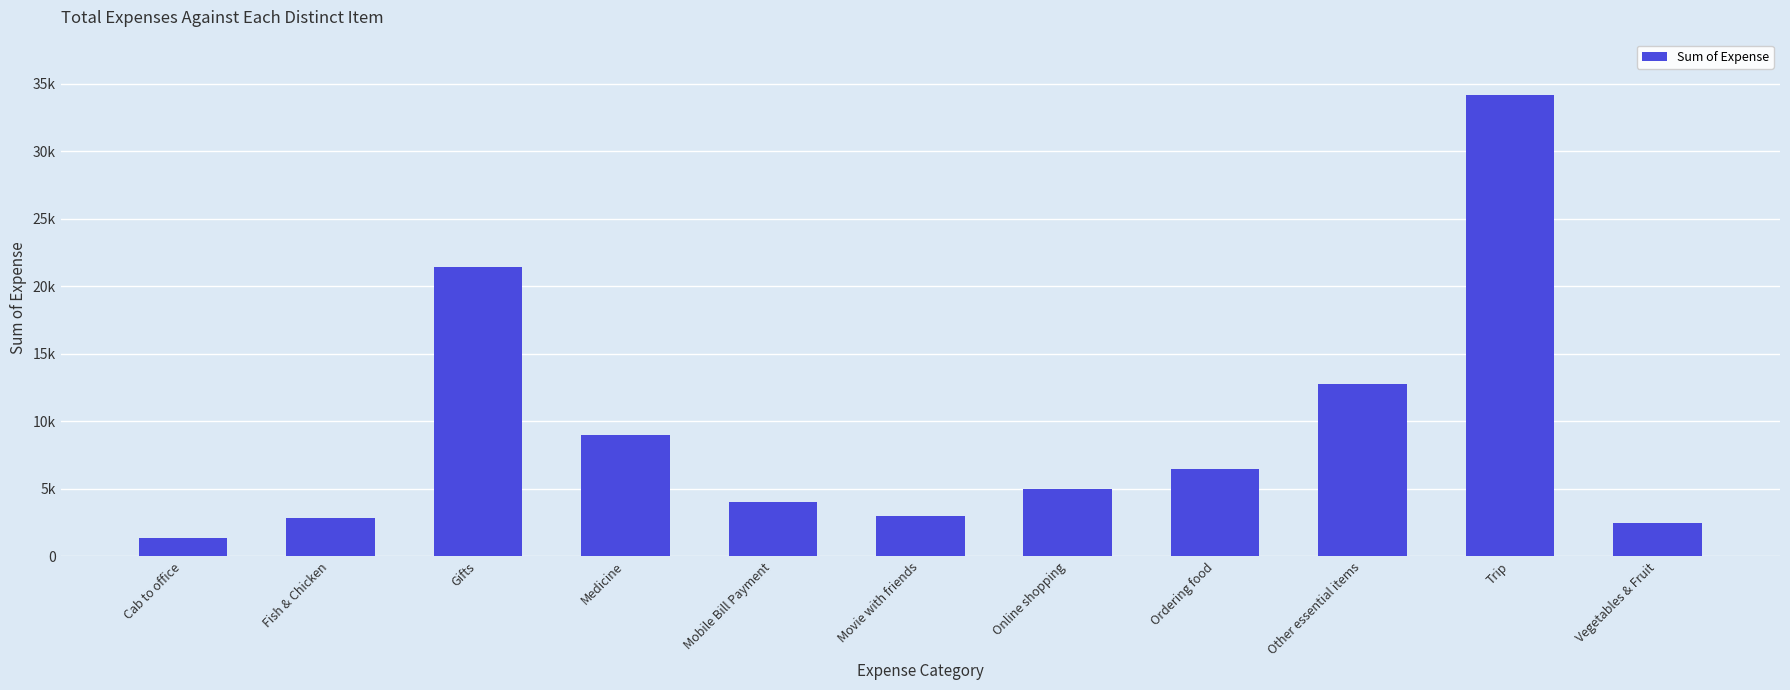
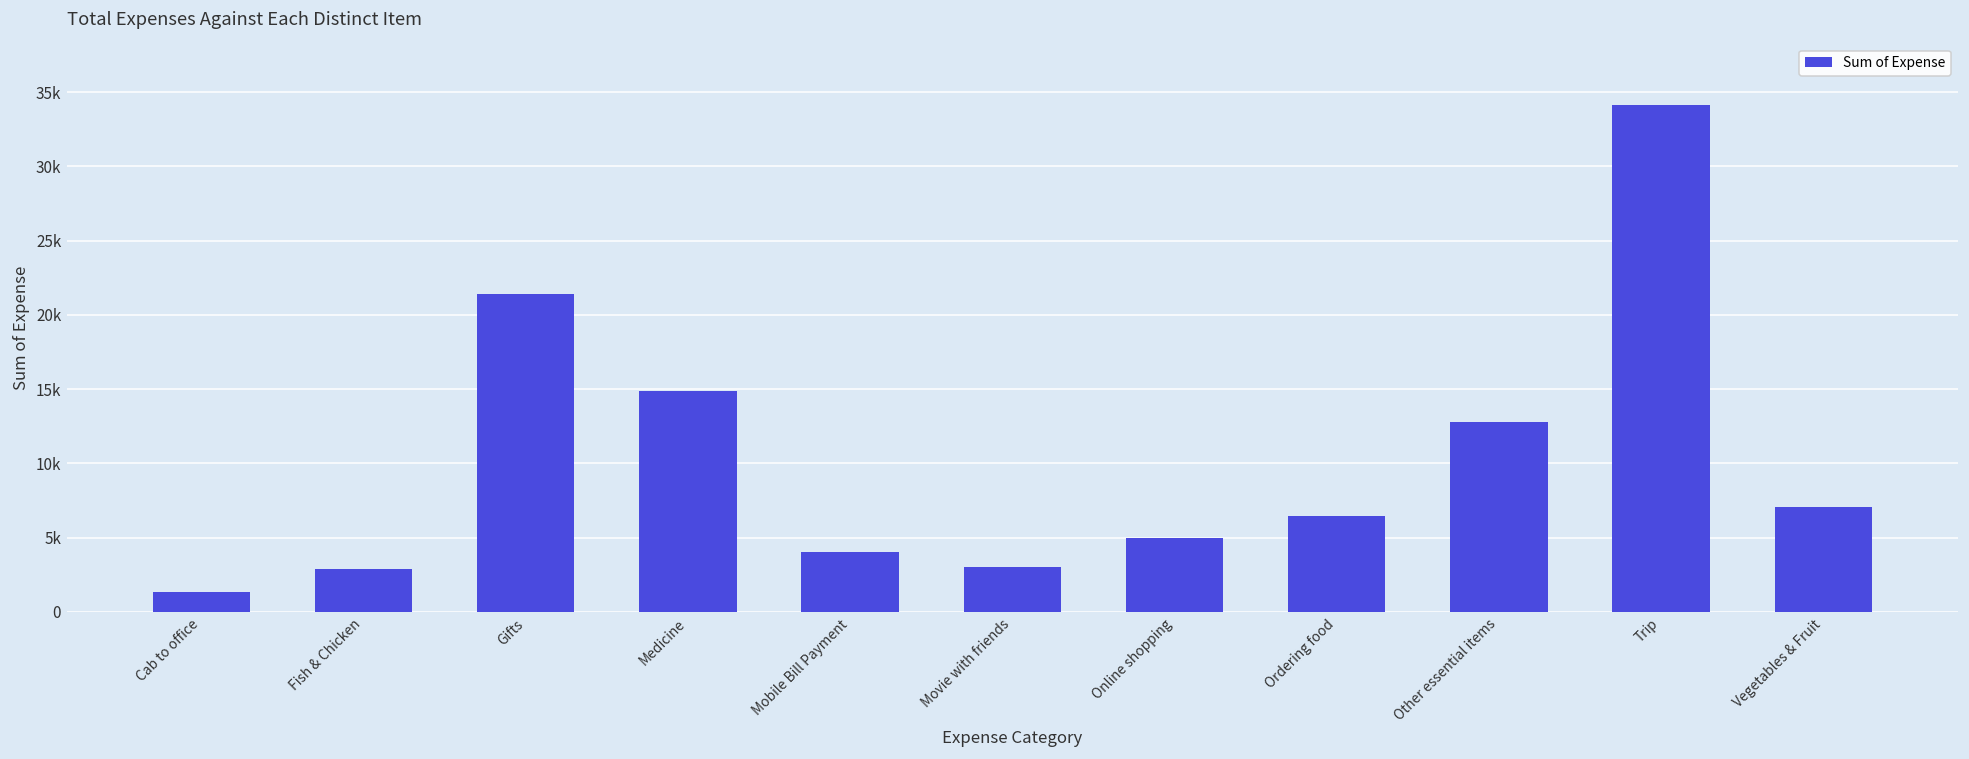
  {
    "Cab to office": 1400,
    "Fish & Chicken": 2900,
    "Gifts": 21400,
-   "Medicine": 9000,
+   "Medicine": 14900,
    "Mobile Bill Payment": 4000,
    "Movie with friends": 3000,
    "Online shopping": 5000,
    "Ordering food": 6500,
    "Other essential items": 12800,
    "Trip": 34200,
-   "Vegetables & Fruit": 2500
+   "Vegetables & Fruit": 7100
  }
